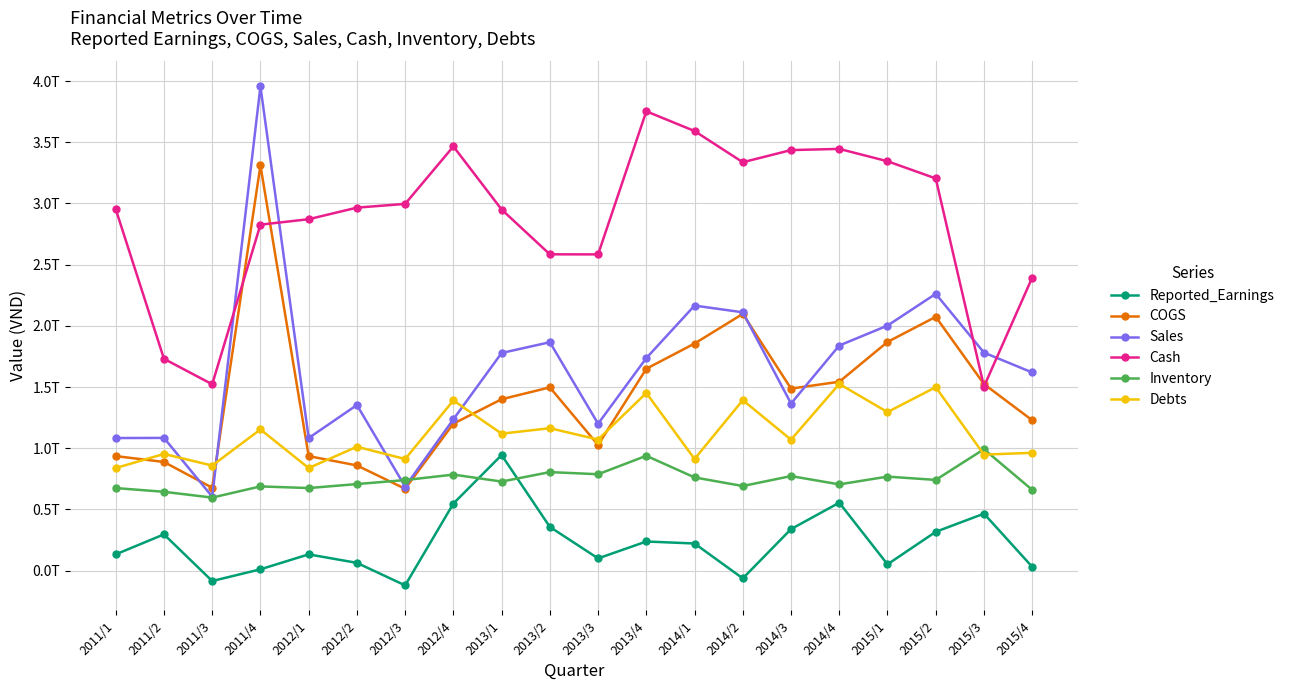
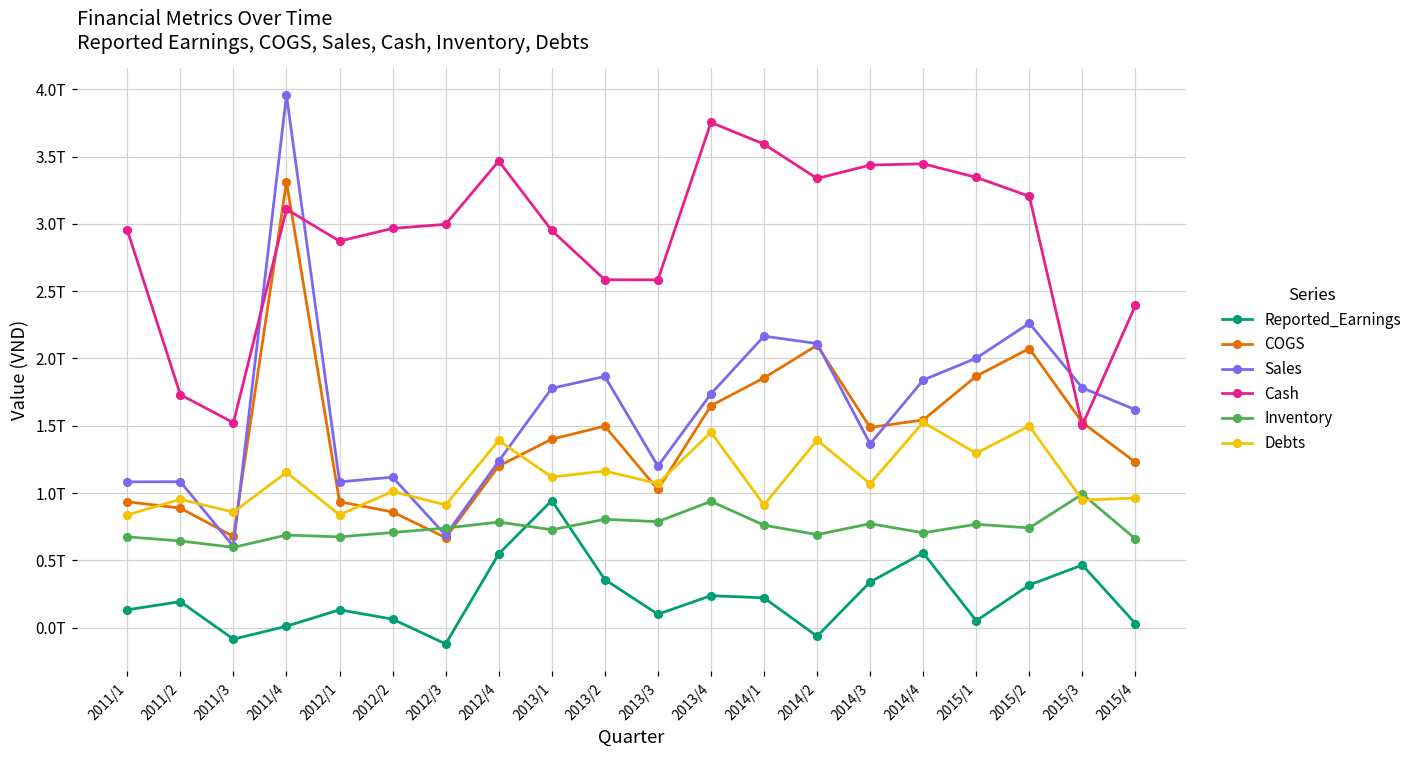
  {
    "Reported_Earnings": {
      "2011/1": "0.13T",
-     "2011/2": "0.30T",
+     "2011/2": "0.19T",
      "2011/3": "-0.08T",
      "2011/4": "0.01T",
      "2012/1": "0.13T",
      "2012/2": "0.06T",
      "2012/3": "-0.12T",
      "2012/4": "0.55T",
      "2013/1": "0.94T",
      "2013/2": "0.36T",
      "2013/3": "0.10T",
      "2013/4": "0.24T",
      "2014/1": "0.22T",
      "2014/2": "-0.06T",
      "2014/3": "0.34T",
      "2014/4": "0.56T",
      "2015/1": "0.05T",
      "2015/2": "0.32T",
      "2015/3": "0.47T",
      "2015/4": "0.03T"
    },
    "COGS": {
      "2011/1": "0.94T",
      "2011/2": "0.89T",
      "2011/3": "0.68T",
      "2011/4": "3.31T",
      "2012/1": "0.94T",
      "2012/2": "0.86T",
      "2012/4": "1.20T",
      "2013/1": "1.40T",
      "2013/2": "1.50T",
      "2013/3": "1.03T",
      "2013/4": "1.65T",
      "2014/1": "1.86T",
      "2014/3": "1.49T",
      "2015/1": "1.87T",
      "2015/2": "2.07T",
      "2015/4": "1.23T"
    },
    "Sales": {
      "2011/1": "1.08T",
      "2011/2": "1.08T",
      "2011/4": "3.96T",
      "2012/1": "1.08T",
-     "2012/2": "1.35T",
+     "2012/2": "1.12T",
      "2012/4": "1.24T",
      "2013/1": "1.78T",
      "2013/2": "1.87T",
      "2013/3": "1.20T",
      "2013/4": "1.74T",
      "2014/1": "2.17T",
      "2014/3": "1.37T",
      "2014/4": "1.84T",
      "2015/1": "2.00T",
      "2015/2": "2.26T",
      "2015/3": "1.78T",
      "2015/4": "1.62T"
    },
    "Cash": {
      "2011/1": "2.95T",
      "2011/2": "1.73T",
      "2011/3": "1.52T",
-     "2011/4": "2.83T",
+     "2011/4": "3.11T",
      "2012/1": "2.87T",
      "2012/2": "2.97T",
      "2012/3": "3.00T",
      "2012/4": "3.47T",
      "2013/1": "2.95T",
      "2013/2": "2.58T",
      "2013/3": "2.58T",
      "2013/4": "3.75T",
      "2014/1": "3.59T",
      "2014/2": "3.34T",
      "2014/3": "3.44T",
      "2014/4": "3.45T",
      "2015/1": "3.34T",
      "2015/2": "3.20T",
      "2015/4": "2.39T"
    },
    "Inventory": {
      "2011/1": "0.67T",
      "2011/2": "0.64T",
      "2011/4": "0.69T",
      "2012/1": "0.67T",
      "2012/2": "0.71T",
      "2012/3": "0.74T",
      "2012/4": "0.79T",
      "2013/1": "0.73T",
      "2013/2": "0.81T",
      "2013/3": "0.79T",
      "2013/4": "0.94T",
      "2014/1": "0.76T",
      "2014/2": "0.69T",
      "2014/3": "0.77T",
      "2014/4": "0.70T",
      "2015/1": "0.77T",
      "2015/2": "0.74T",
      "2015/3": "0.99T",
      "2015/4": "0.66T"
    },
    "Debts": {
      "2011/1": "0.84T",
      "2011/2": "0.95T",
      "2011/3": "0.86T",
      "2011/4": "1.15T",
      "2012/1": "0.84T",
      "2012/2": "1.01T",
      "2012/3": "0.91T",
      "2012/4": "1.39T",
      "2013/1": "1.12T",
      "2013/2": "1.16T",
      "2013/3": "1.07T",
      "2013/4": "1.45T",
      "2014/1": "0.91T",
      "2014/2": "1.39T",
      "2014/3": "1.07T",
      "2015/1": "1.30T",
      "2015/2": "1.50T",
      "2015/3": "0.95T",
      "2015/4": "0.96T"
    }
  }
